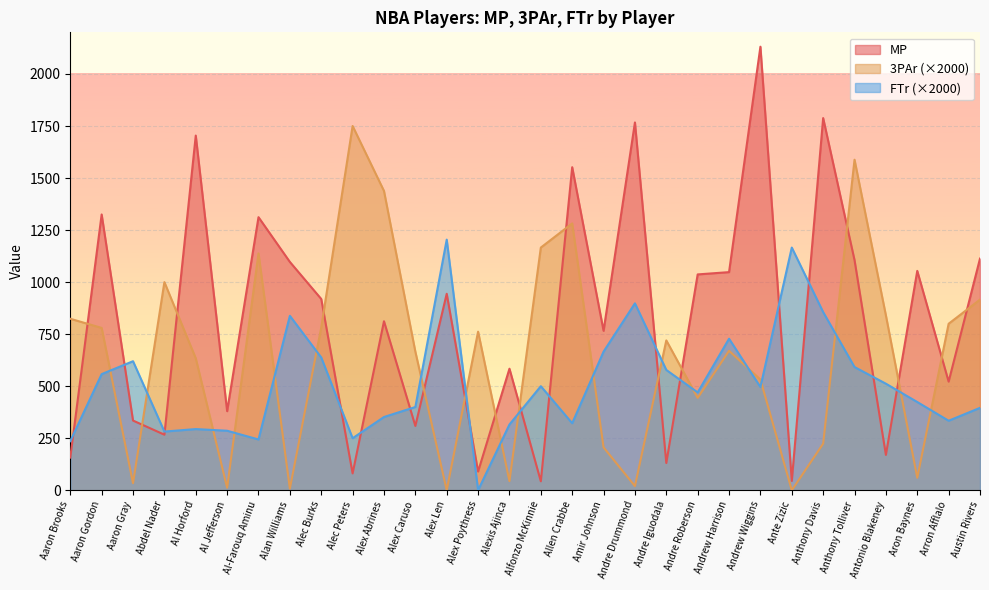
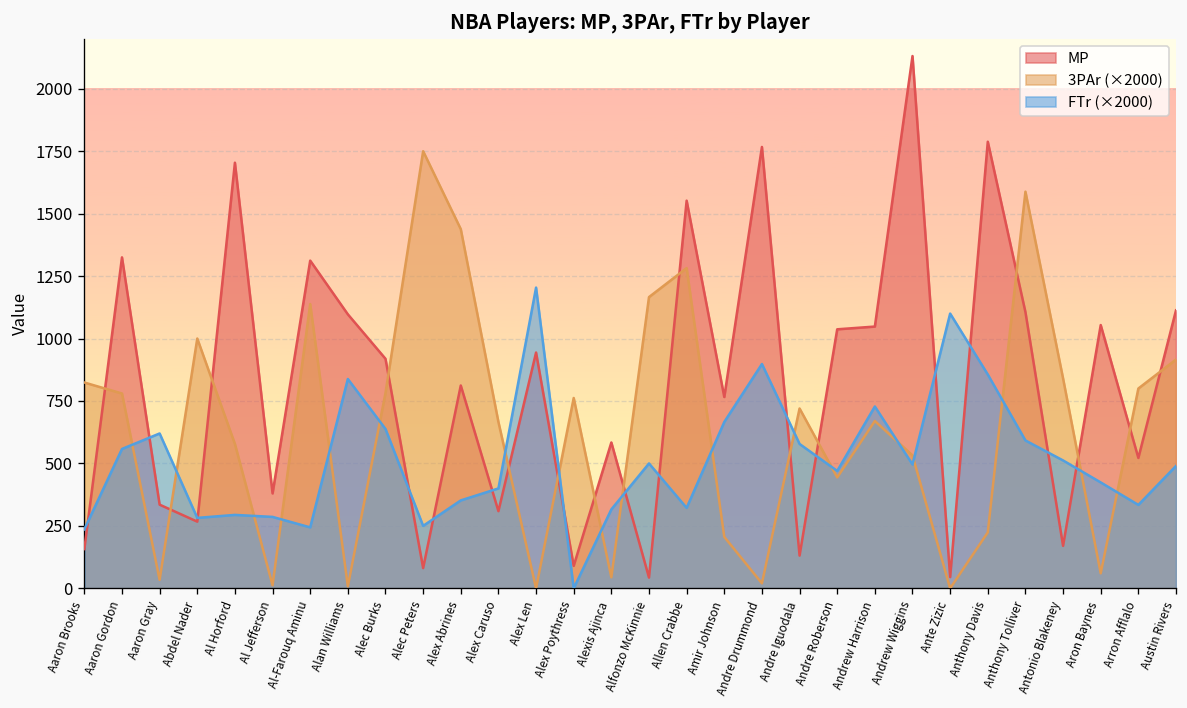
  {
    "MP": {
      "Aaron Brooks": 160,
      "Aaron Gordon": 1330,
      "Aaron Gray": 340,
      "Abdel Nader": 270,
      "Al Horford": 1700,
      "Al Jefferson": 380,
      "Al-Farouq Aminu": 1310,
      "Alan Williams": 1100,
      "Alec Burks": 920,
      "Alec Peters": 80,
      "Alex Abrines": 810,
      "Alex Caruso": 310,
      "Alex Len": 940,
      "Alex Poythress": 90,
      "Alexis Ajinca": 580,
      "Alfonzo McKinnie": 40,
      "Allen Crabbe": 1550,
      "Amir Johnson": 770,
      "Andre Drummond": 1770,
      "Andre Iguodala": 130,
      "Andre Roberson": 1040,
      "Andrew Harrison": 1050,
      "Andrew Wiggins": 2130,
      "Ante Zizic": 50,
      "Anthony Davis": 1790,
      "Anthony Tolliver": 1110,
      "Antonio Blakeney": 170,
      "Aron Baynes": 1050,
      "Arron Afflalo": 520,
      "Austin Rivers": 1110
    },
    "3PAr (×2000)": {
      "Aaron Brooks": 820,
      "Aaron Gordon": 780,
      "Aaron Gray": 30,
      "Abdel Nader": 1000,
-     "Al Horford": 630,
+     "Al Horford": 580,
      "Al Jefferson": 10,
      "Al-Farouq Aminu": 1140,
      "Alan Williams": 10,
      "Alec Burks": 780,
      "Alec Peters": 1750,
      "Alex Abrines": 1440,
      "Alex Caruso": 670,
      "Alex Len": 0,
      "Alex Poythress": 760,
      "Alexis Ajinca": 40,
      "Alfonzo McKinnie": 1170,
      "Allen Crabbe": 1280,
      "Amir Johnson": 210,
      "Andre Drummond": 20,
      "Andre Iguodala": 720,
      "Andre Roberson": 440,
      "Andrew Harrison": 670,
      "Andrew Wiggins": 530,
      "Ante Zizic": 0,
      "Anthony Davis": 220,
      "Anthony Tolliver": 1590,
      "Antonio Blakeney": 840,
      "Aron Baynes": 60,
      "Arron Afflalo": 800,
      "Austin Rivers": 920
    },
    "FTr (×2000)": {
      "Aaron Brooks": 240,
      "Aaron Gordon": 560,
      "Aaron Gray": 620,
      "Abdel Nader": 280,
      "Al Horford": 290,
      "Al Jefferson": 290,
      "Al-Farouq Aminu": 240,
      "Alan Williams": 840,
      "Alec Burks": 640,
      "Alec Peters": 250,
      "Alex Abrines": 350,
      "Alex Caruso": 400,
      "Alex Len": 1200,
      "Alex Poythress": 0,
      "Alexis Ajinca": 320,
      "Alfonzo McKinnie": 500,
      "Allen Crabbe": 320,
      "Amir Johnson": 670,
      "Andre Drummond": 900,
      "Andre Iguodala": 580,
      "Andre Roberson": 470,
      "Andrew Harrison": 730,
      "Andrew Wiggins": 500,
-     "Ante Zizic": 1170,
+     "Ante Zizic": 1100,
      "Anthony Davis": 860,
      "Anthony Tolliver": 590,
      "Antonio Blakeney": 510,
      "Aron Baynes": 420,
      "Arron Afflalo": 330,
-     "Austin Rivers": 400
+     "Austin Rivers": 490
    }
  }
